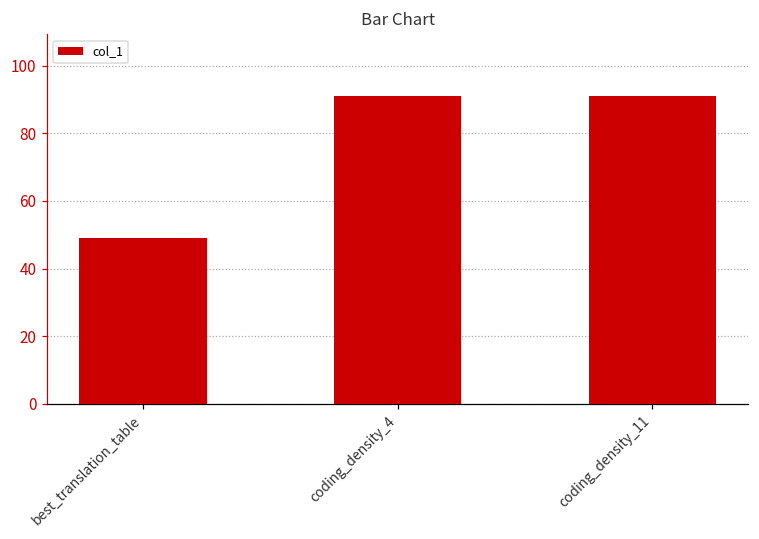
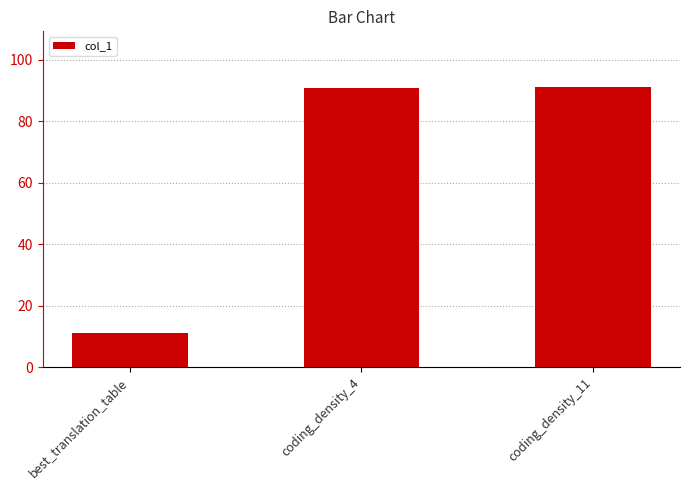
  {
-   "best_translation_table": 49,
+   "best_translation_table": 11,
    "coding_density_4": 91,
    "coding_density_11": 91
  }
